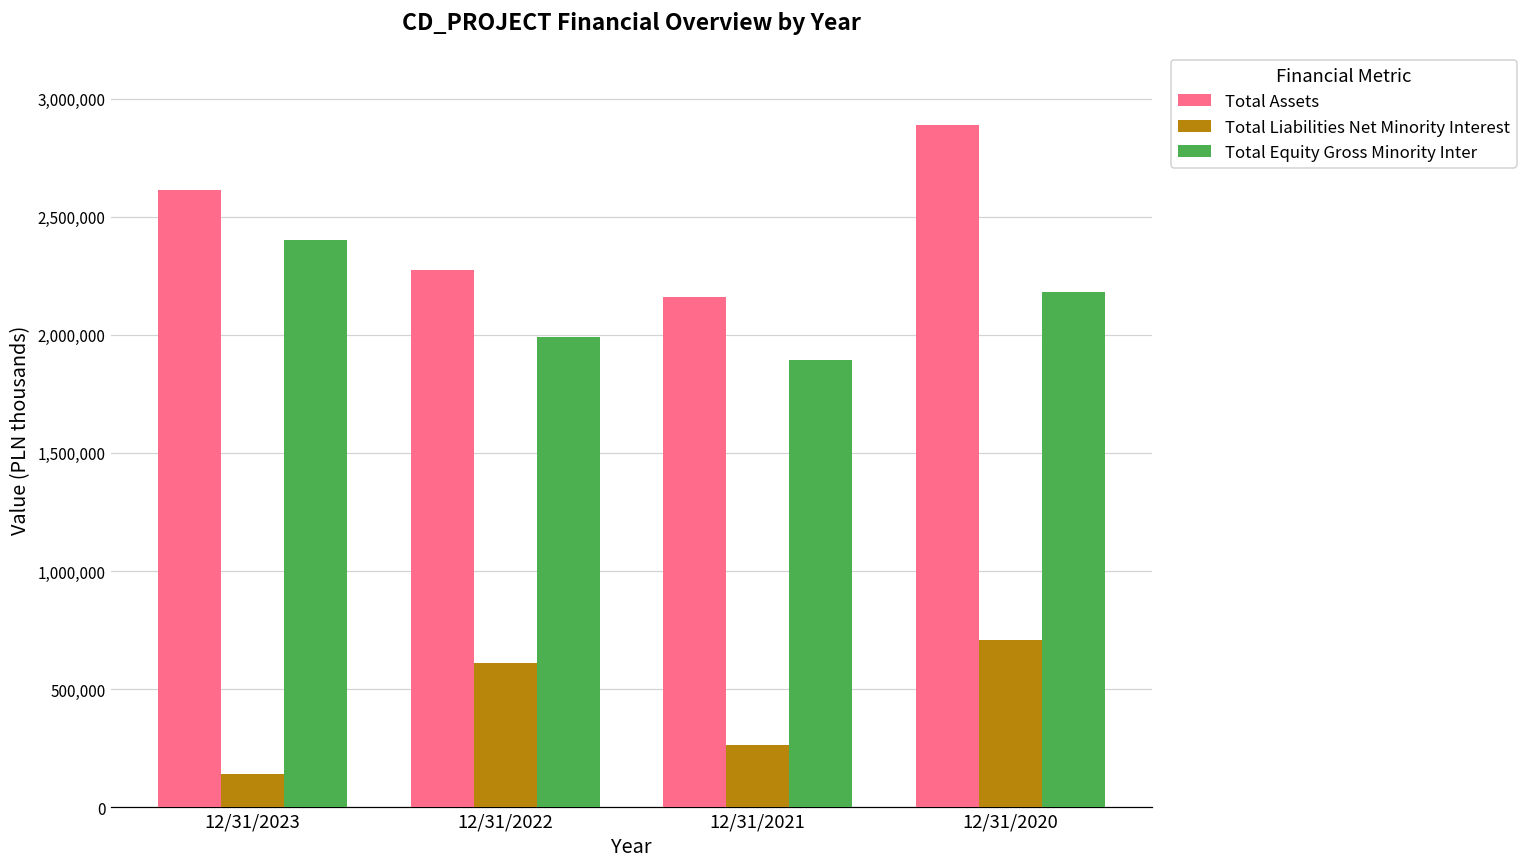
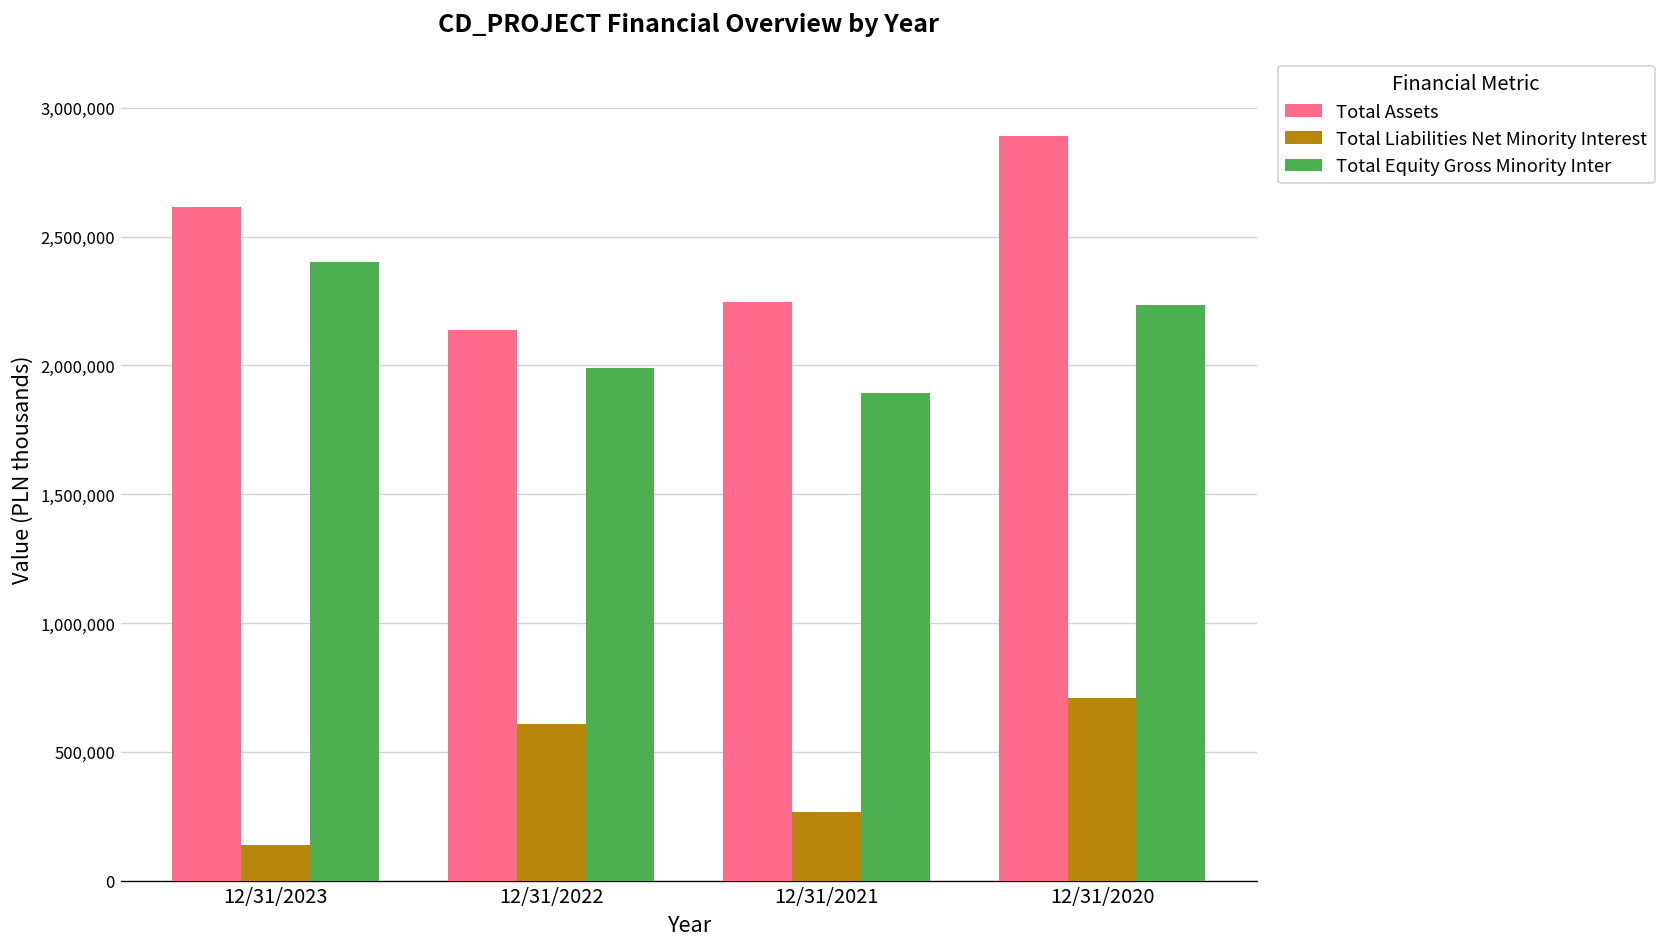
  {
    "Total Assets": {
      "12/31/2023": "2,610,000",
-     "12/31/2022": "2,280,000",
-     "12/31/2021": "2,160,000",
+     "12/31/2022": "2,140,000",
+     "12/31/2021": "2,250,000",
      "12/31/2020": "2,890,000"
    },
    "Total Liabilities Net Minority Interest": {
      "12/31/2023": "140,000",
      "12/31/2022": "610,000",
      "12/31/2021": "260,000",
      "12/31/2020": "710,000"
    },
    "Total Equity Gross Minority Inter": {
      "12/31/2023": "2,400,000",
      "12/31/2022": "1,990,000",
      "12/31/2021": "1,890,000",
-     "12/31/2020": "2,180,000"
+     "12/31/2020": "2,230,000"
    }
  }
